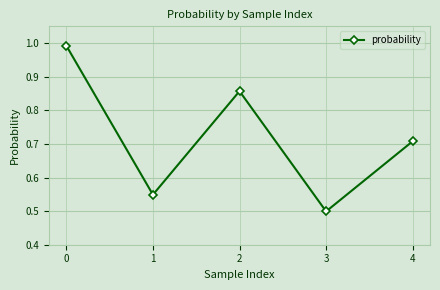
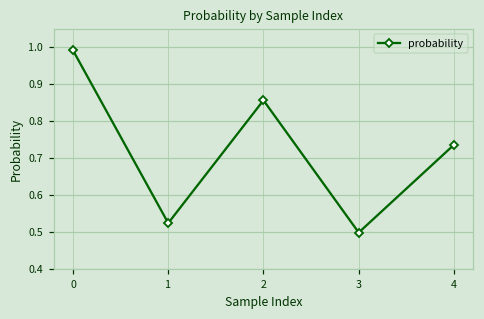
  {
    "0": 0.99,
-   "1": 0.55,
+   "1": 0.52,
    "2": 0.86,
    "3": 0.50,
-   "4": 0.71
+   "4": 0.74
  }
